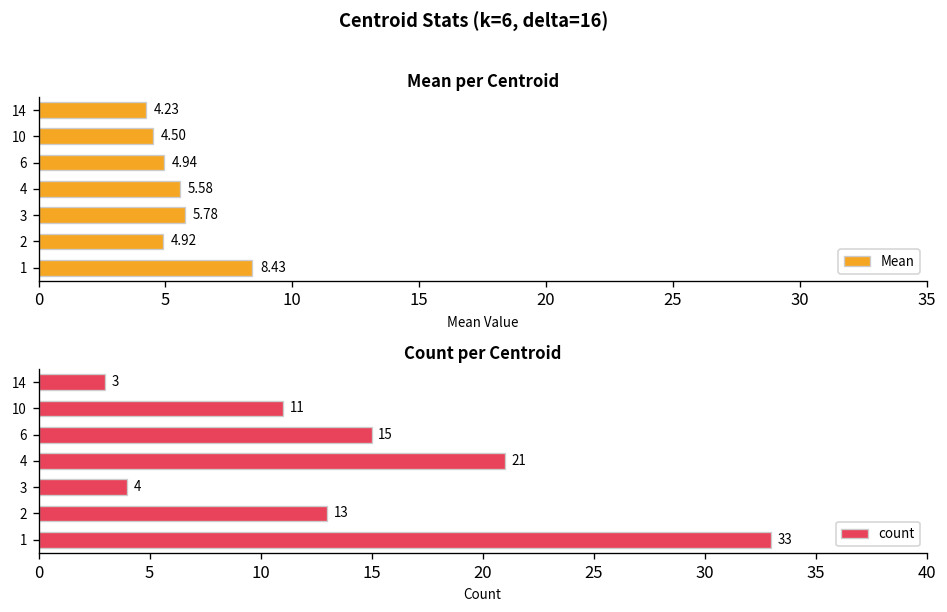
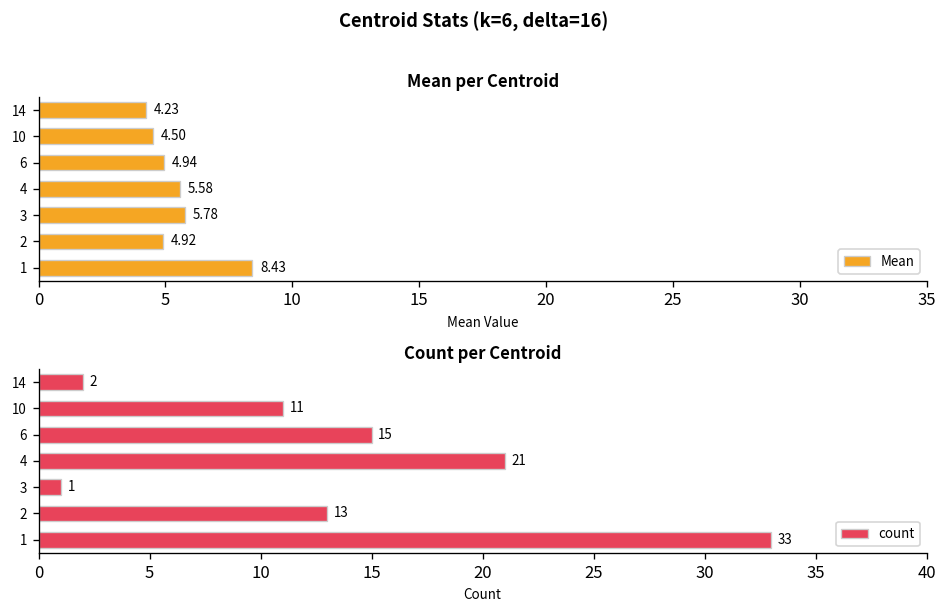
  {
    "Mean per Centroid": {
      "Mean": {
        "14": 4.23,
        "10": 4.50,
        "6": 4.94,
        "4": 5.58,
        "3": 5.78,
        "2": 4.92,
        "1": 8.43
      }
    },
    "Count per Centroid": {
-     "14": 3,
+     "14": 2,
      "10": 11,
      "6": 15,
      "4": 21,
-     "3": 4,
+     "3": 1,
      "2": 13,
      "1": 33
    }
  }
